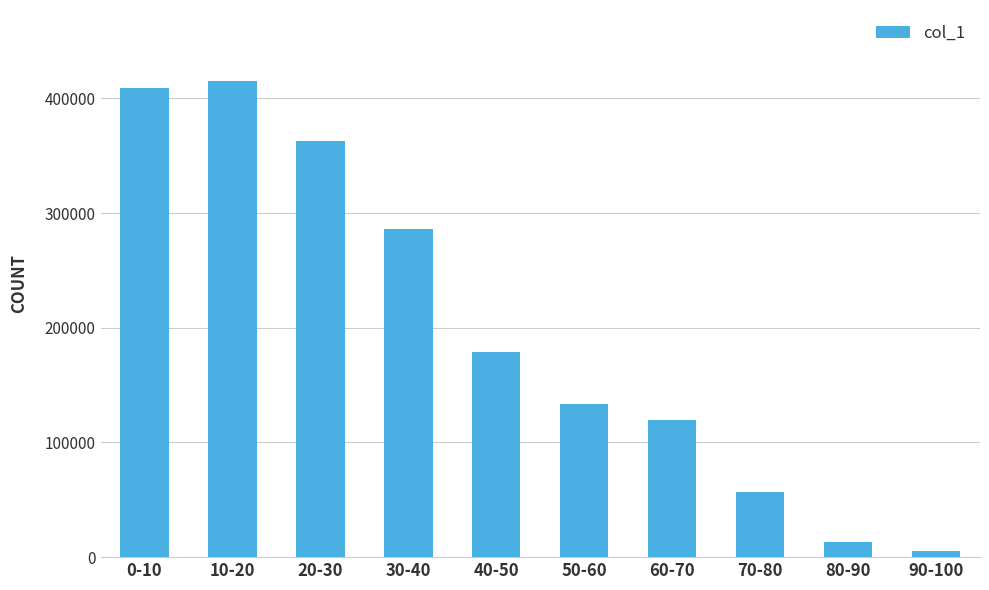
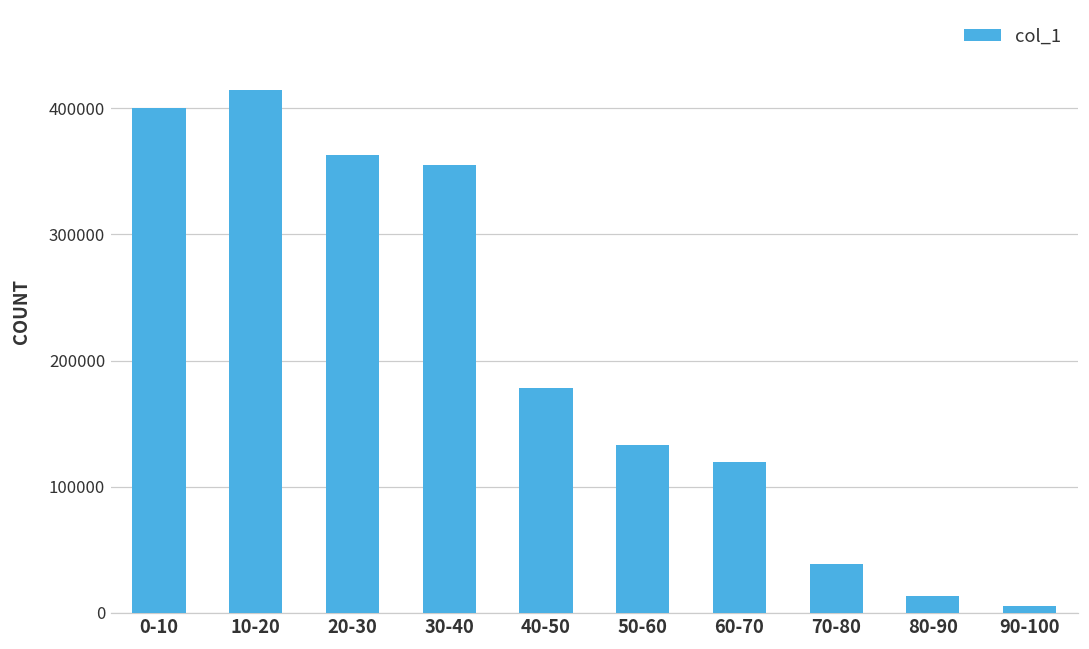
  {
-   "0-10": 409000,
+   "0-10": 400000,
    "10-20": 415000,
    "20-30": 363000,
-   "30-40": 287000,
+   "30-40": 355000,
    "40-50": 179000,
    "50-60": 133000,
    "60-70": 120000,
-   "70-80": 57000,
+   "70-80": 39000,
    "80-90": 13000,
    "90-100": 6000
  }
